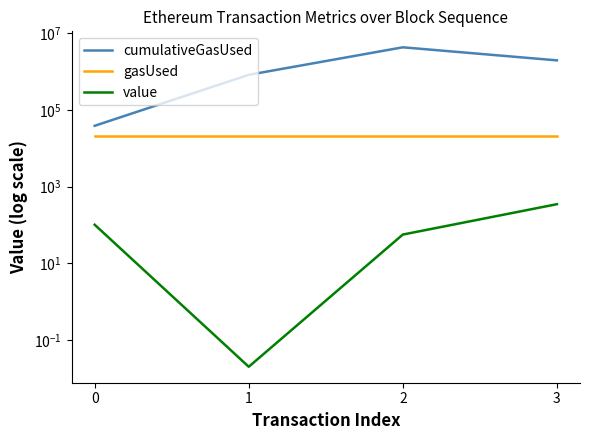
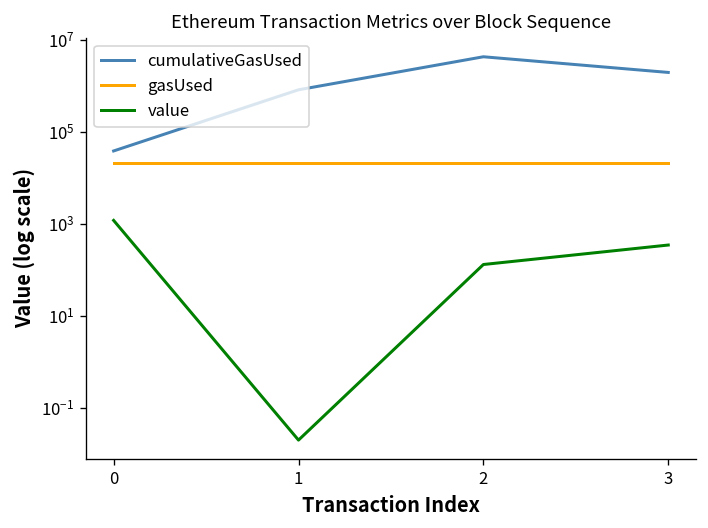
  {
    "cumulativeGasUsed": {
      "0": 40000,
      "2": 4000000,
      "3": 2000000
    },
    "gasUsed": {
      "0": 20000,
      "1": 20000,
      "2": 20000,
      "3": 20000
    },
    "value": {
-     "0": 100,
+     "0": 1200,
      "1": 0.02,
-     "2": 60,
+     "2": 130,
      "3": 300
    }
  }
